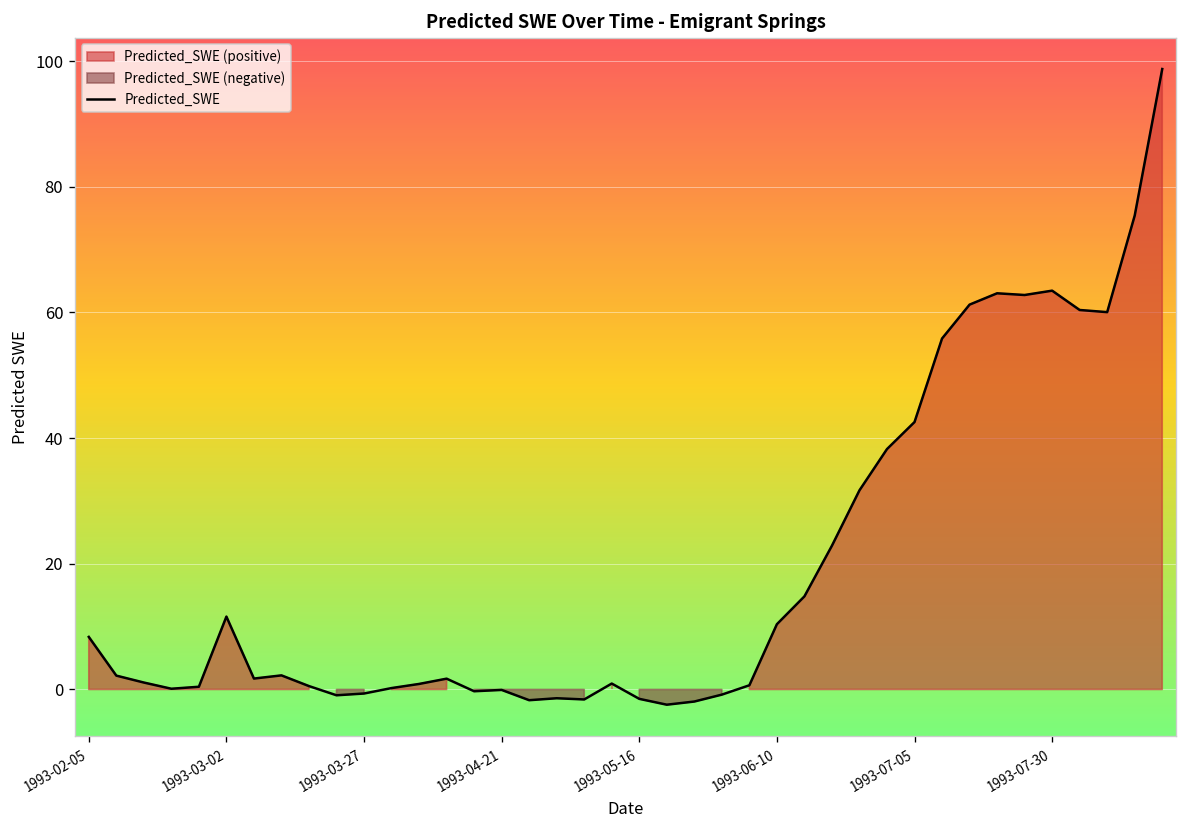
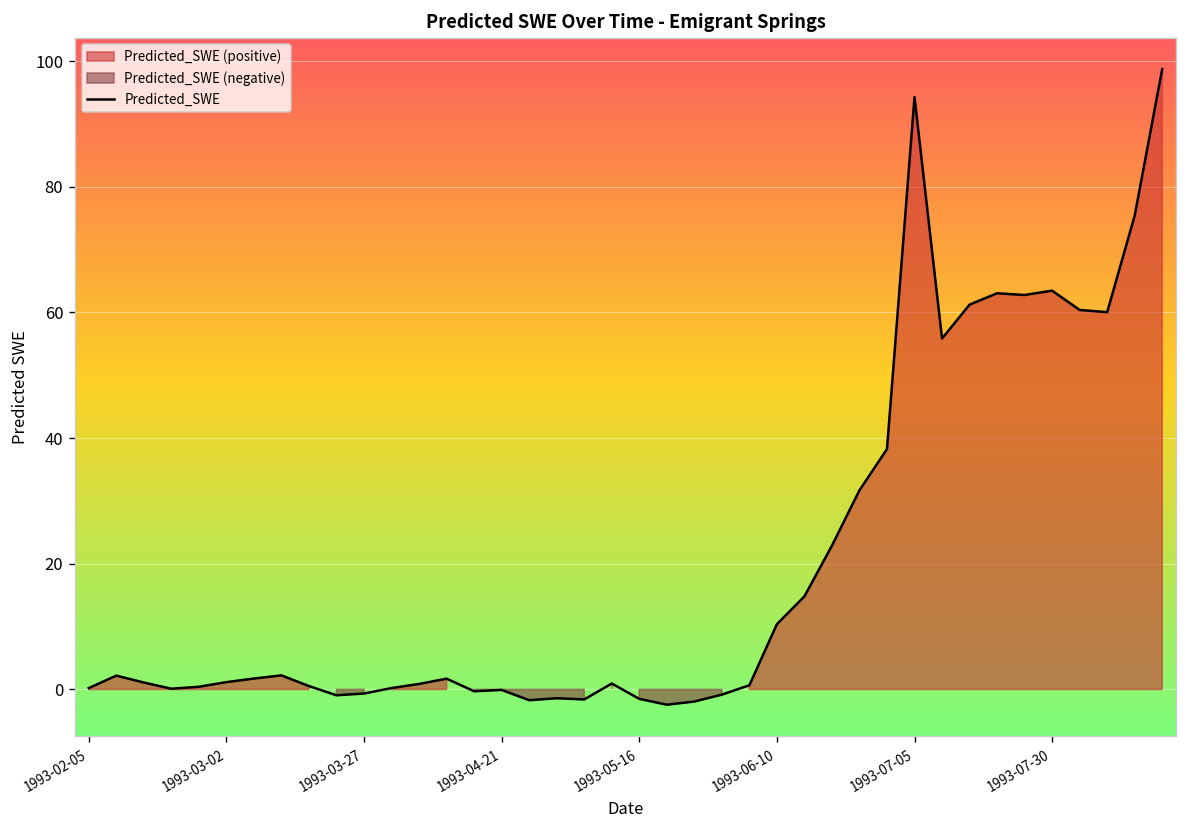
  {
-   "1993-02-05": 8,
-   "1993-03-02": 12,
+   "1993-02-05": 0,
+   "1993-03-02": 1,
    "1993-03-27": -1,
    "1993-04-21": 0,
    "1993-05-16": -1,
    "1993-06-10": 10,
-   "1993-07-05": 43,
+   "1993-07-05": 94,
    "1993-07-30": 63
  }
